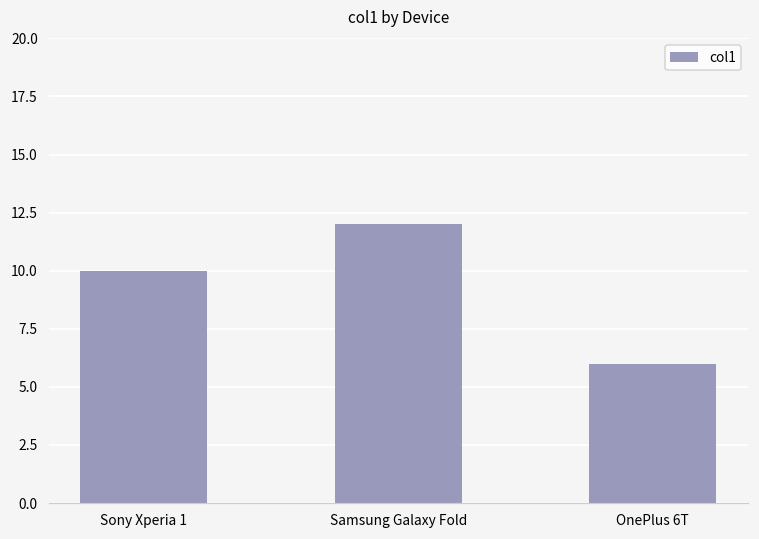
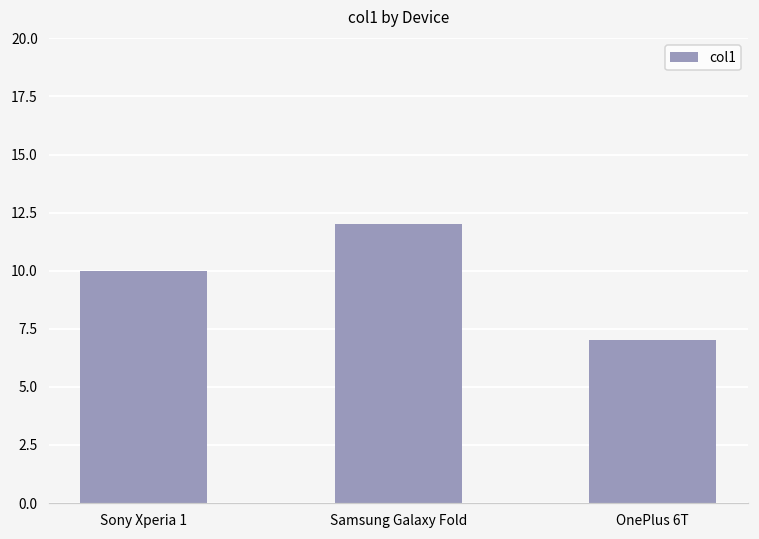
  {
    "Sony Xperia 1": 10,
    "Samsung Galaxy Fold": 12,
-   "OnePlus 6T": 6
+   "OnePlus 6T": 7
  }
